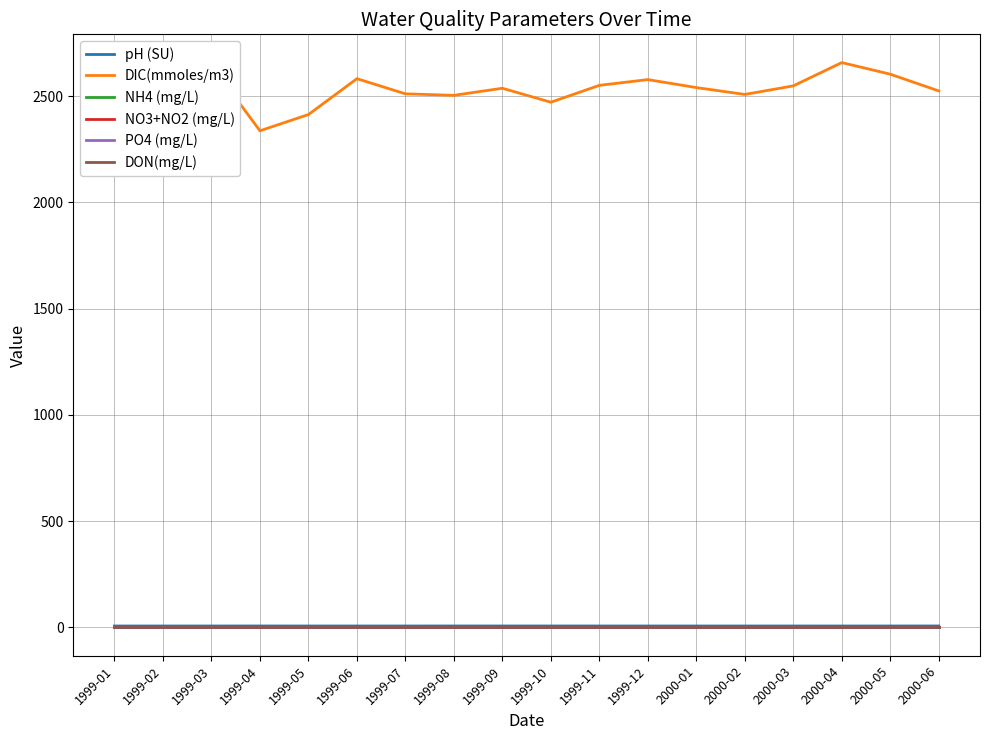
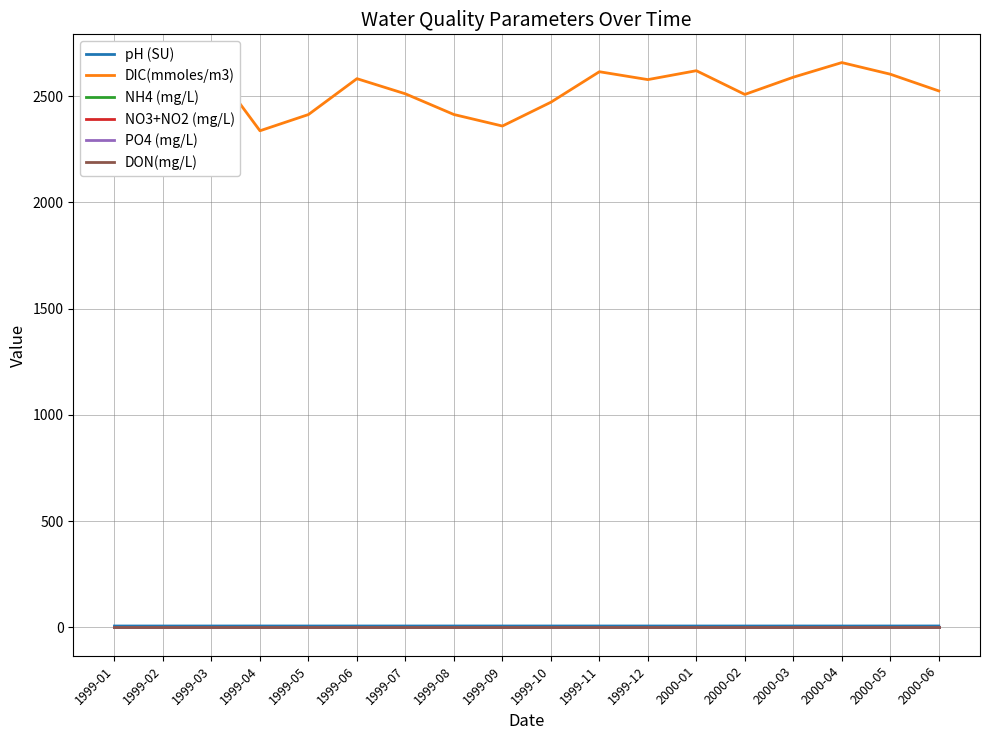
  {
    "DIC(mmoles/m3)": {
      "1999-04": 2340,
      "1999-05": 2410,
      "1999-06": 2580,
      "1999-07": 2510,
-     "1999-08": 2500,
-     "1999-09": 2540,
+     "1999-08": 2410,
+     "1999-09": 2360,
      "1999-10": 2470,
-     "1999-11": 2550,
+     "1999-11": 2620,
      "1999-12": 2580,
-     "2000-01": 2540,
+     "2000-01": 2620,
      "2000-02": 2510,
-     "2000-03": 2550,
+     "2000-03": 2590,
      "2000-04": 2660,
      "2000-05": 2600,
      "2000-06": 2520
    }
  }
